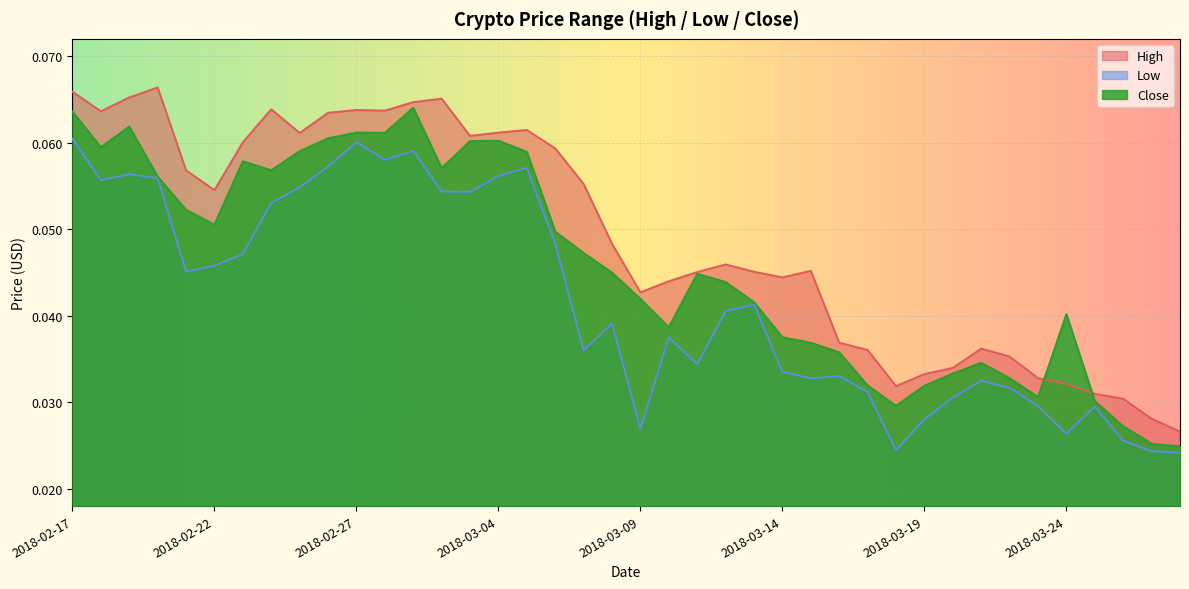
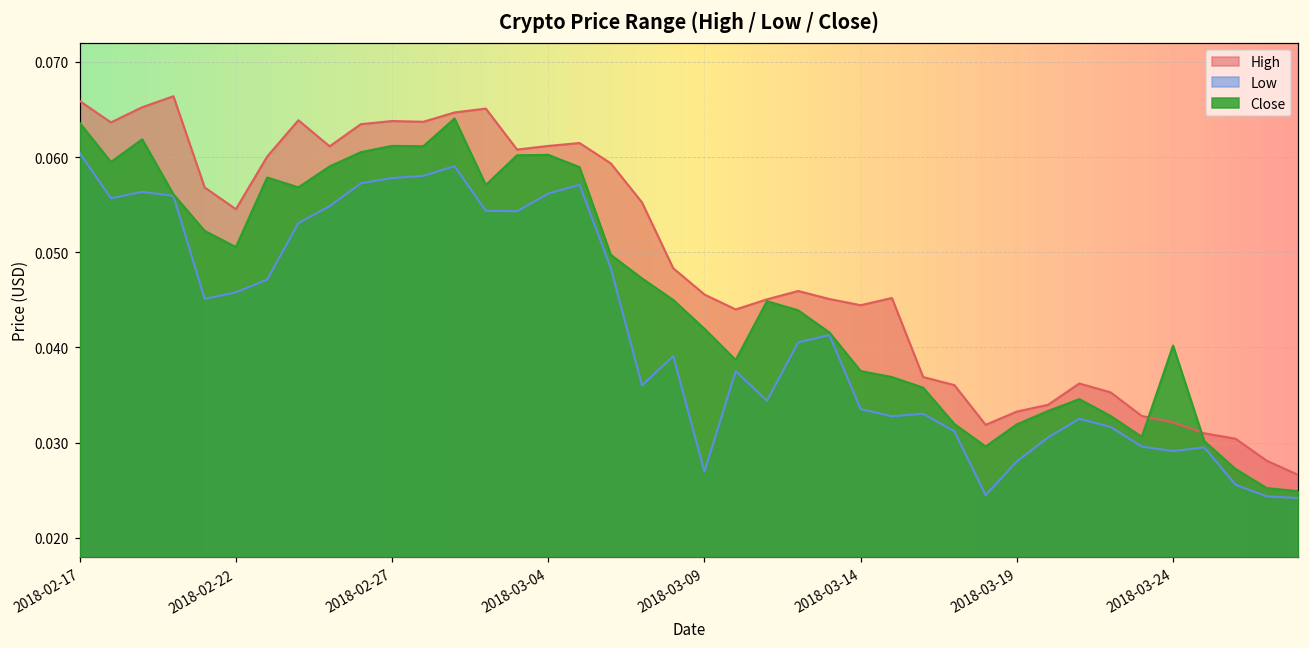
  {
    "High": {
      "2018-02-17": 0.066,
      "2018-02-22": 0.055,
      "2018-02-27": 0.064,
      "2018-03-04": 0.061,
-     "2018-03-09": 0.043,
+     "2018-03-09": 0.046,
      "2018-03-14": 0.044,
      "2018-03-19": 0.033,
      "2018-03-24": 0.032
    },
    "Low": {
      "2018-02-17": 0.060,
      "2018-02-22": 0.046,
-     "2018-02-27": 0.060,
+     "2018-02-27": 0.058,
      "2018-03-04": 0.056,
      "2018-03-09": 0.027,
      "2018-03-14": 0.034,
      "2018-03-19": 0.028,
-     "2018-03-24": 0.026
+     "2018-03-24": 0.029
    },
    "Close": {
      "2018-02-17": 0.064,
      "2018-02-22": 0.051,
      "2018-02-27": 0.061,
      "2018-03-04": 0.060,
      "2018-03-09": 0.042,
      "2018-03-14": 0.038,
      "2018-03-19": 0.032,
      "2018-03-24": 0.040
    }
  }
